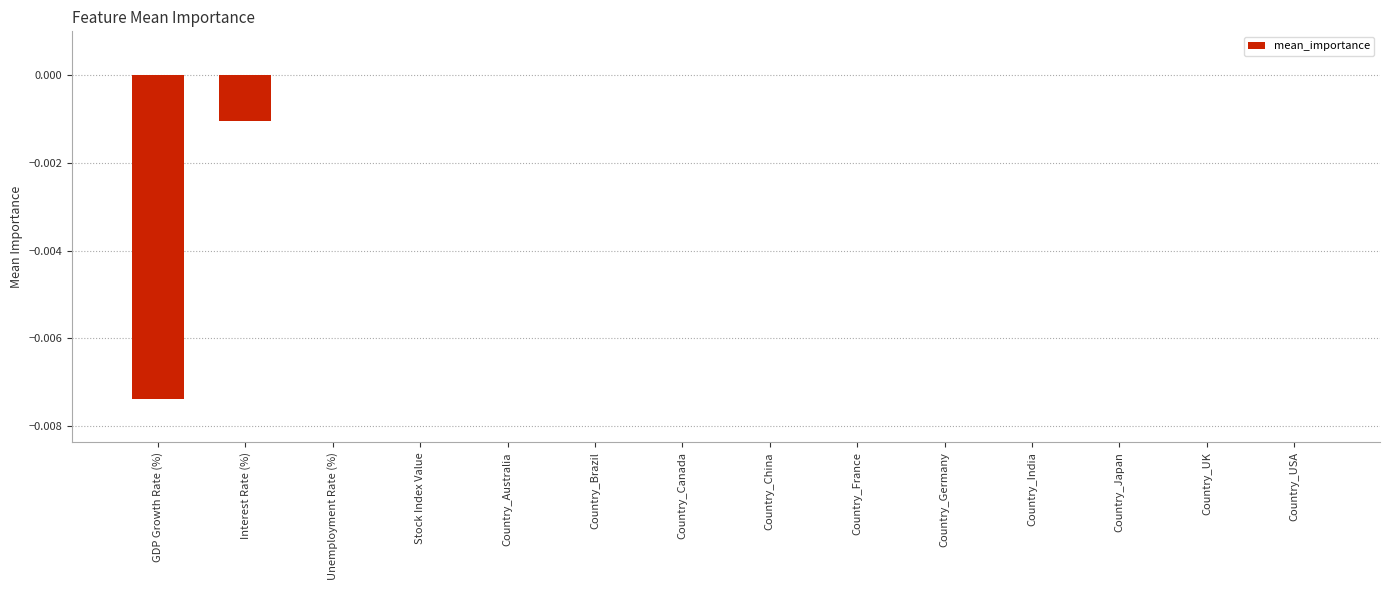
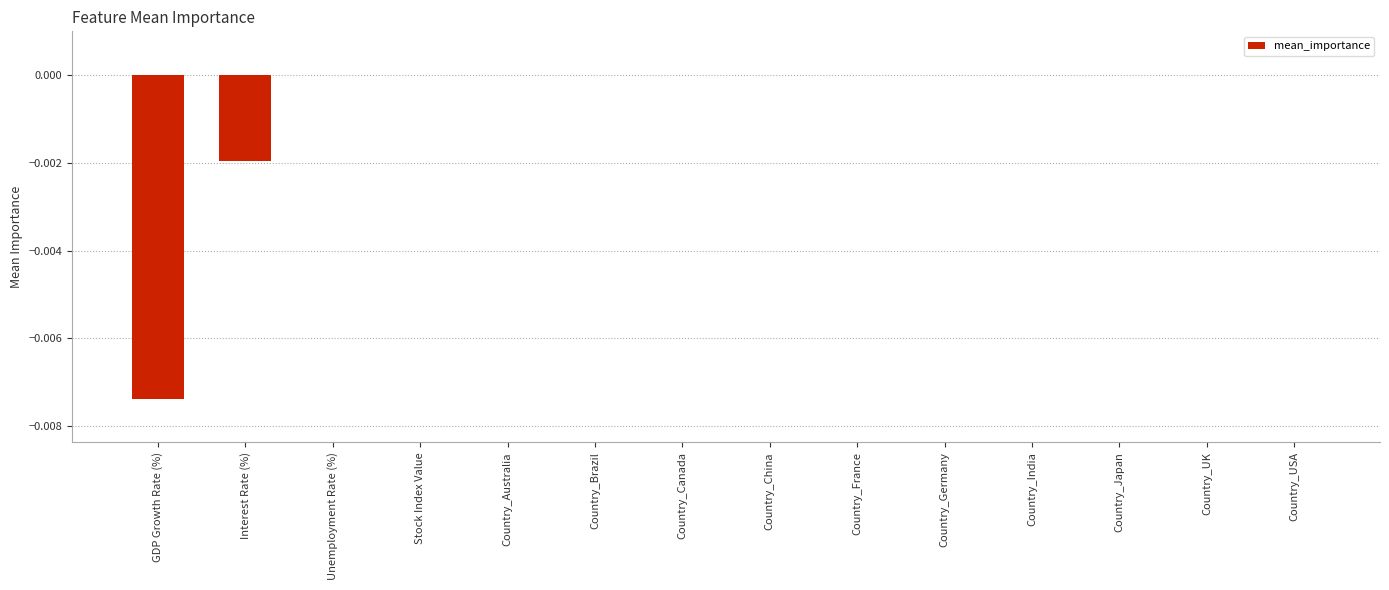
  {
    "GDP Growth Rate (%)": -0.0074,
-   "Interest Rate (%)": -0.0010,
+   "Interest Rate (%)": -0.0020,
    "Unemployment Rate (%)": 0.0000,
    "Stock Index Value": 0.0000,
    "Country_Australia": 0.0000,
    "Country_Brazil": 0.0000,
    "Country_Canada": 0.0000,
    "Country_China": 0.0000,
    "Country_France": 0.0000,
    "Country_Germany": 0.0000,
    "Country_India": 0.0000,
    "Country_Japan": 0.0000,
    "Country_UK": 0.0000,
    "Country_USA": 0.0000
  }
